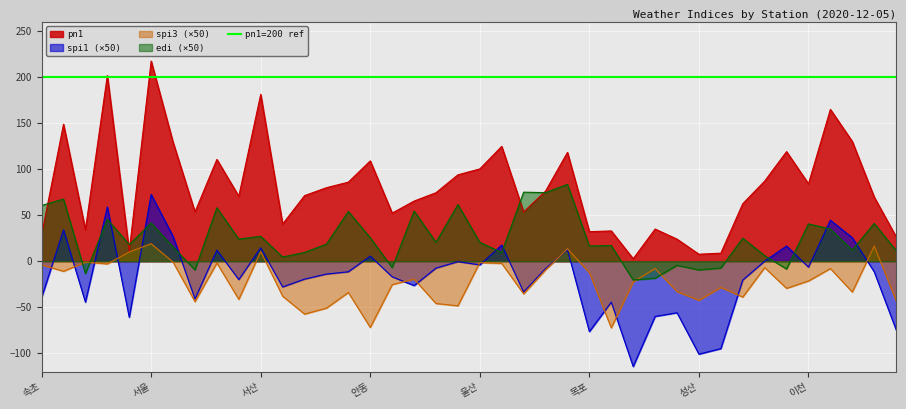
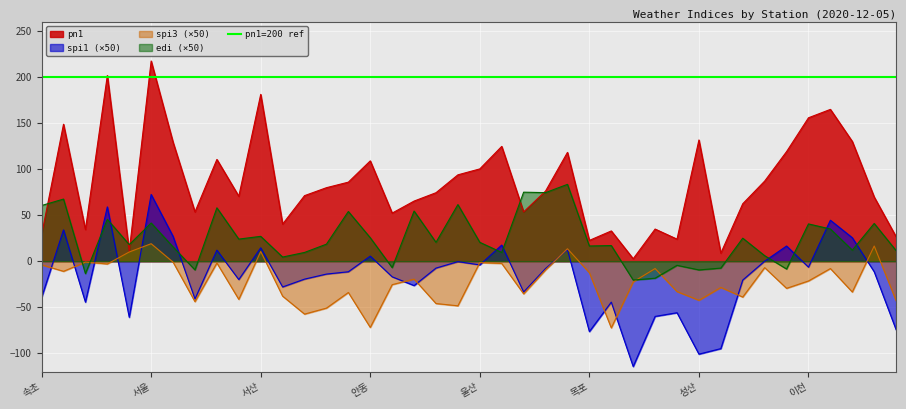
  {
    "pn1": {
      "속초": 30,
      "서울": 220,
      "서산": 180,
      "안동": 110,
      "울산": 100,
-     "목포": 30,
-     "성산": 10,
-     "이천": 80
+     "목포": 20,
+     "성산": 130,
+     "이천": 160
    }
  }
